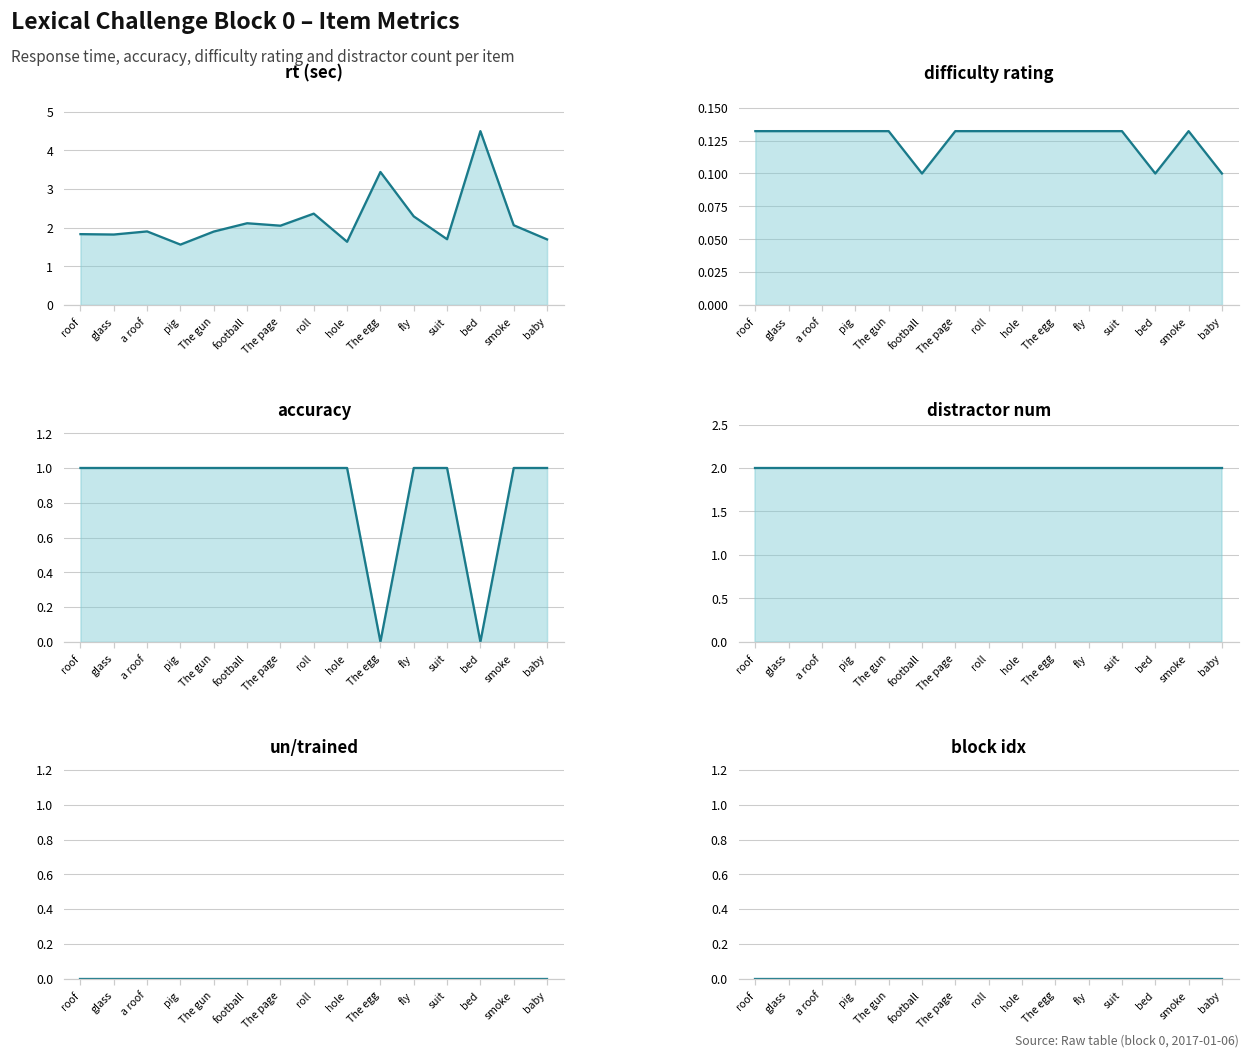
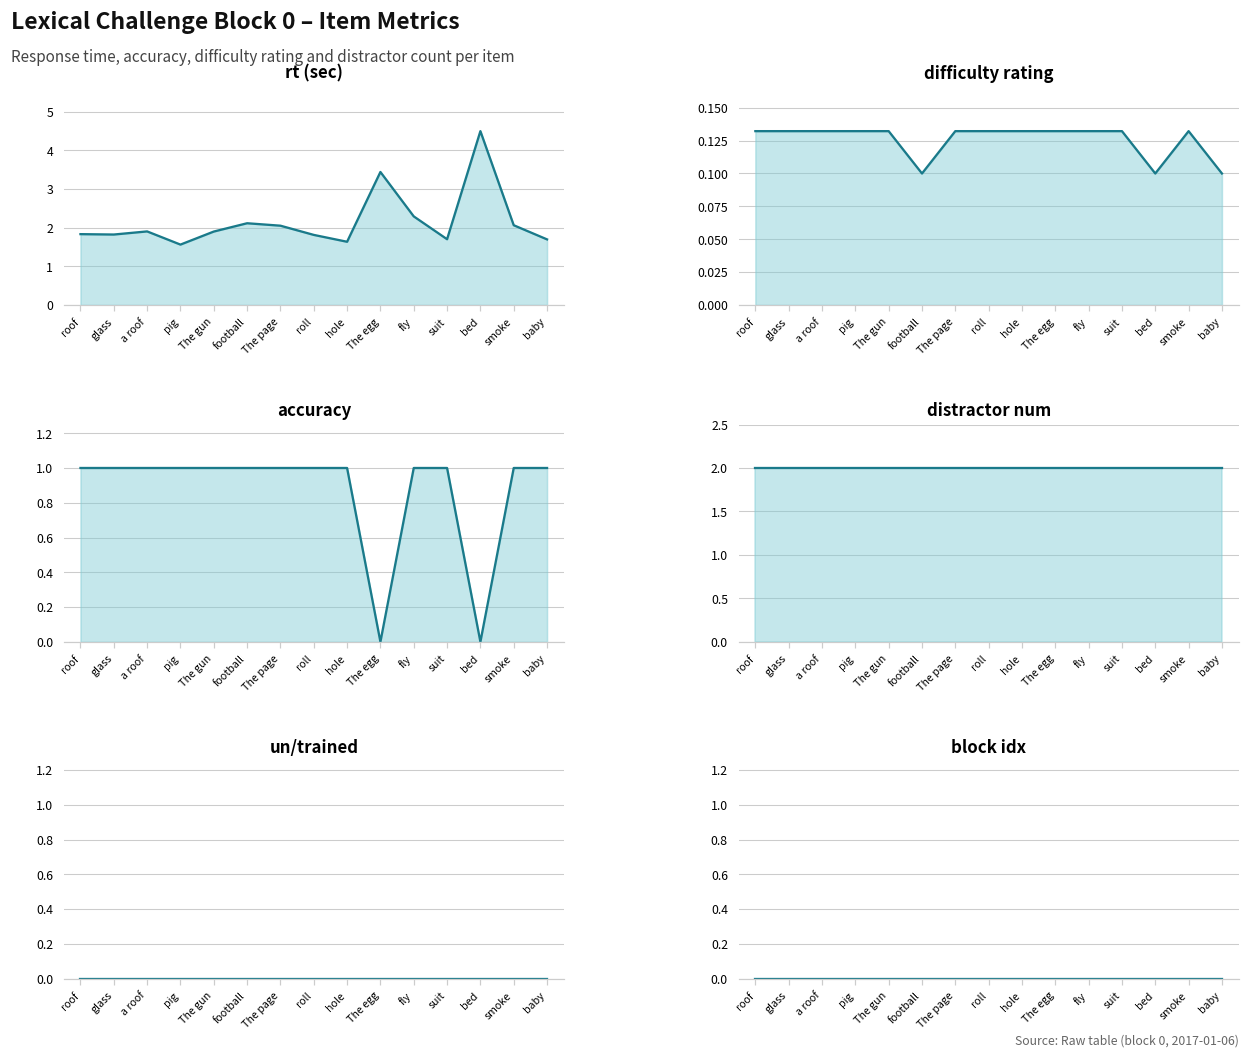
  {
    "rt (sec)": {
      "roof": 1.8,
      "glass": 1.8,
      "a roof": 1.9,
      "pig": 1.6,
      "The gun": 1.9,
      "football": 2.1,
      "The page": 2.1,
-     "roll": 2.4,
+     "roll": 1.8,
      "hole": 1.6,
      "The egg": 3.4,
      "fly": 2.3,
      "suit": 1.7,
      "bed": 4.5,
      "smoke": 2.1,
      "baby": 1.7
    },
    "difficulty rating": {
      "roof": 0.132,
      "glass": 0.132,
      "a roof": 0.132,
      "pig": 0.132,
      "The gun": 0.132,
      "football": 0.100,
      "The page": 0.132,
      "roll": 0.132,
      "hole": 0.132,
      "The egg": 0.132,
      "fly": 0.132,
      "suit": 0.132,
      "bed": 0.100,
      "smoke": 0.132,
      "baby": 0.100
    },
    "accuracy": {
      "roof": 1.00,
      "glass": 1.00,
      "a roof": 1.00,
      "pig": 1.00,
      "The gun": 1.00,
      "football": 1.00,
      "The page": 1.00,
      "roll": 1.00,
      "hole": 1.00,
      "The egg": 0.00,
      "fly": 1.00,
      "suit": 1.00,
      "bed": 0.00,
      "smoke": 1.00,
      "baby": 1.00
    },
    "distractor num": {
      "roof": 2.0,
      "glass": 2.0,
      "a roof": 2.0,
      "pig": 2.0,
      "The gun": 2.0,
      "football": 2.0,
      "The page": 2.0,
      "roll": 2.0,
      "hole": 2.0,
      "The egg": 2.0,
      "fly": 2.0,
      "suit": 2.0,
      "bed": 2.0,
      "smoke": 2.0,
      "baby": 2.0
    },
    "un/trained": {
      "roof": 0.00,
      "glass": 0.00,
      "a roof": 0.00,
      "pig": 0.00,
      "The gun": 0.00,
      "football": 0.00,
      "The page": 0.00,
      "roll": 0.00,
      "hole": 0.00,
      "The egg": 0.00,
      "fly": 0.00,
      "suit": 0.00,
      "bed": 0.00,
      "smoke": 0.00,
      "baby": 0.00
    },
    "block idx": {
      "roof": 0.00,
      "glass": 0.00,
      "a roof": 0.00,
      "pig": 0.00,
      "The gun": 0.00,
      "football": 0.00,
      "The page": 0.00,
      "roll": 0.00,
      "hole": 0.00,
      "The egg": 0.00,
      "fly": 0.00,
      "suit": 0.00,
      "bed": 0.00,
      "smoke": 0.00,
      "baby": 0.00
    }
  }
